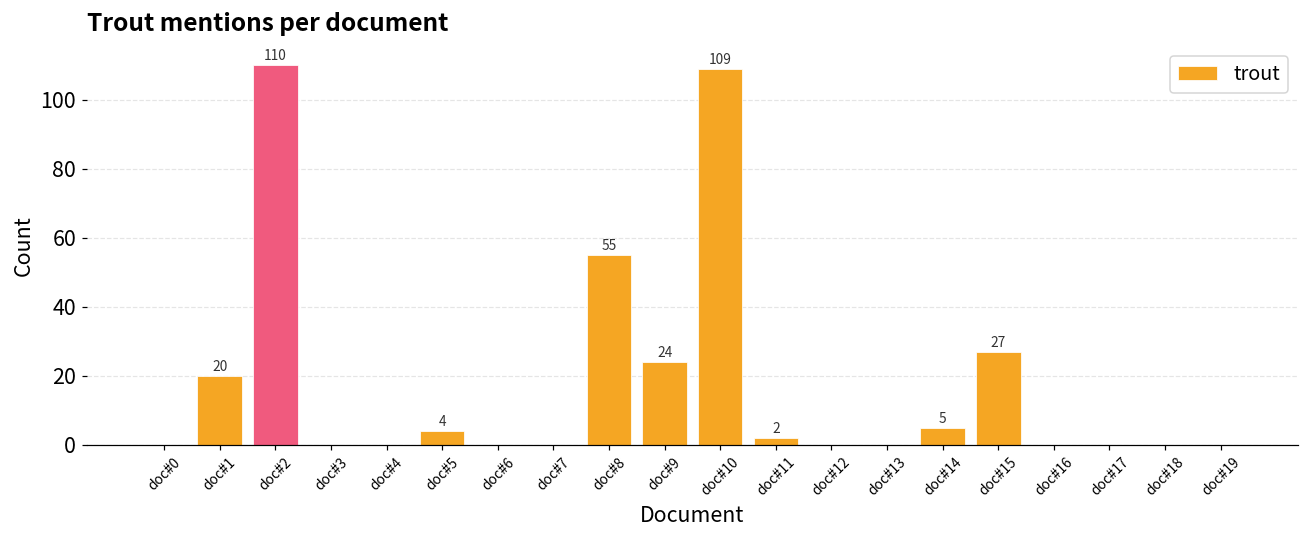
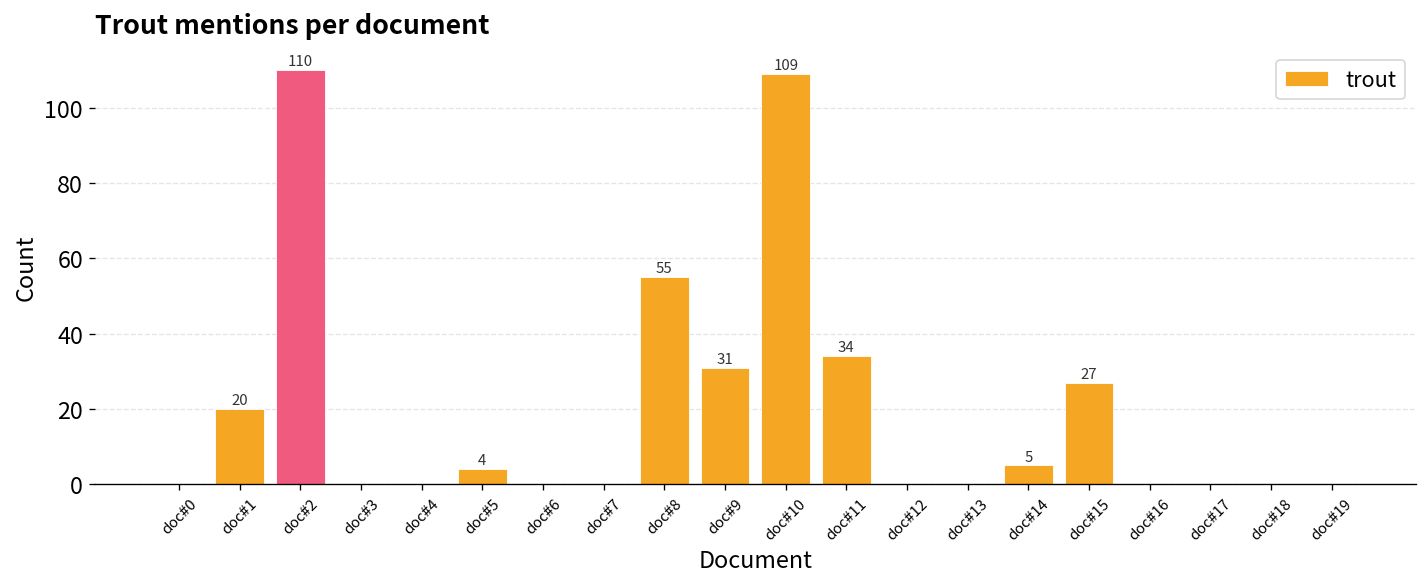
  {
    "doc#1": 20,
    "doc#2": 110,
    "doc#5": 4,
    "doc#8": 55,
-   "doc#9": 24,
+   "doc#9": 31,
    "doc#10": 109,
-   "doc#11": 2,
+   "doc#11": 34,
    "doc#14": 5,
    "doc#15": 27
  }
